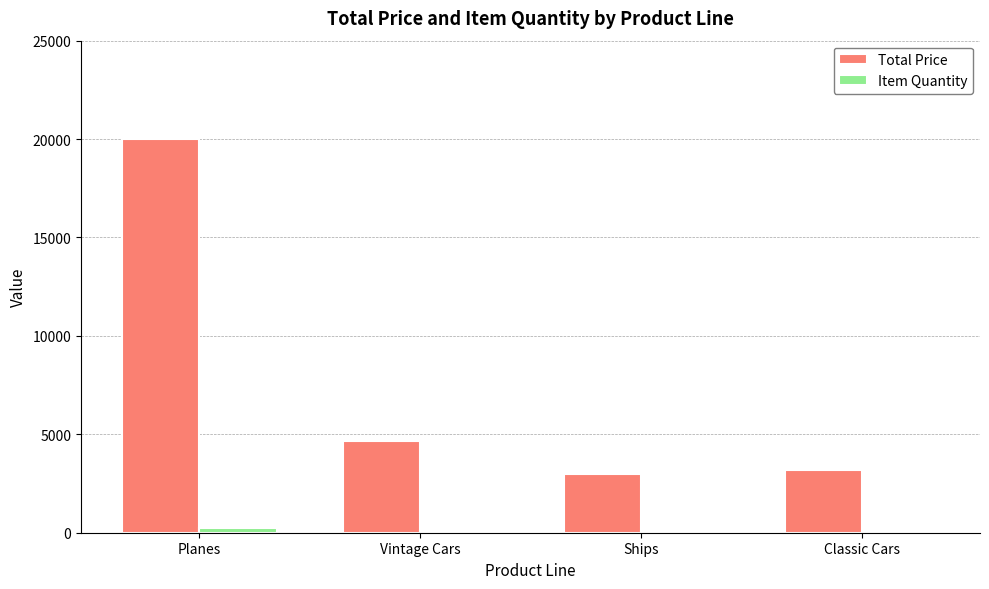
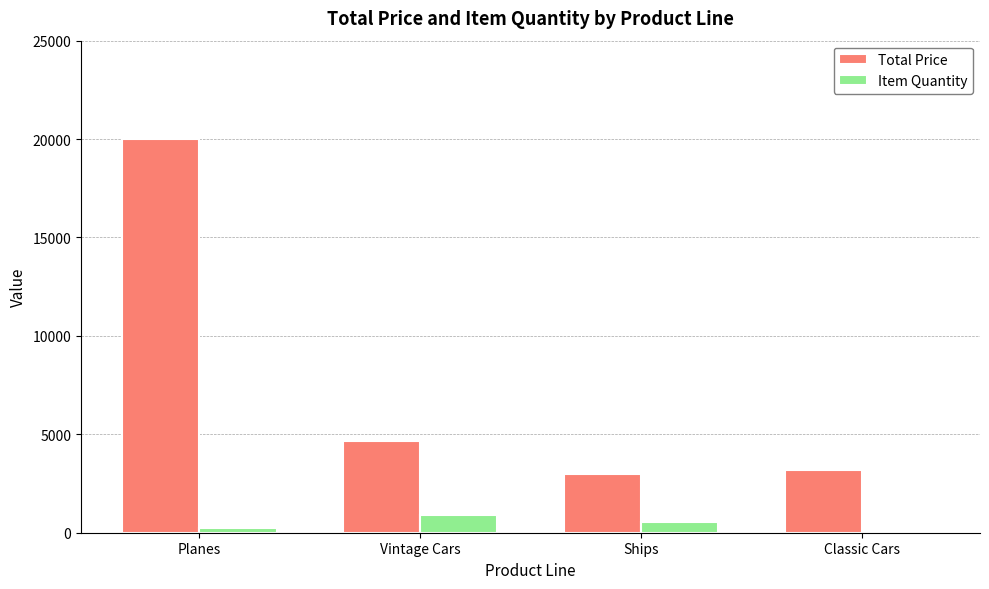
  {
    "Total Price": {
      "Planes": 20000,
      "Vintage Cars": 4600,
      "Ships": 3000,
      "Classic Cars": 3200
    },
    "Item Quantity": {
      "Planes": 200,
-     "Vintage Cars": 100,
-     "Ships": 100
+     "Vintage Cars": 900,
+     "Ships": 500
    }
  }
